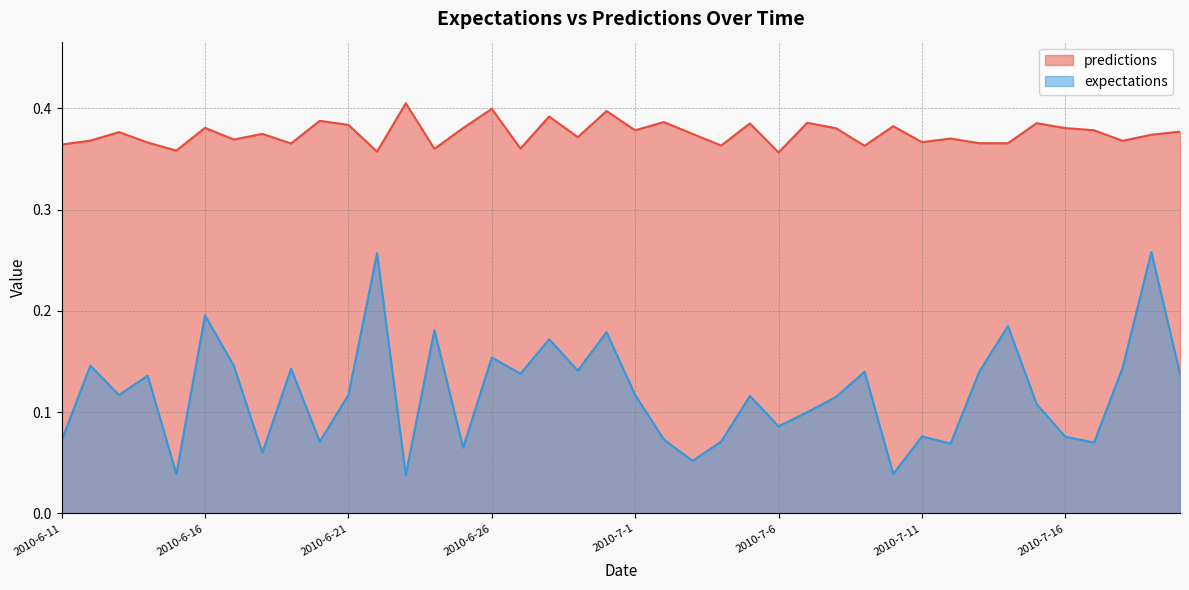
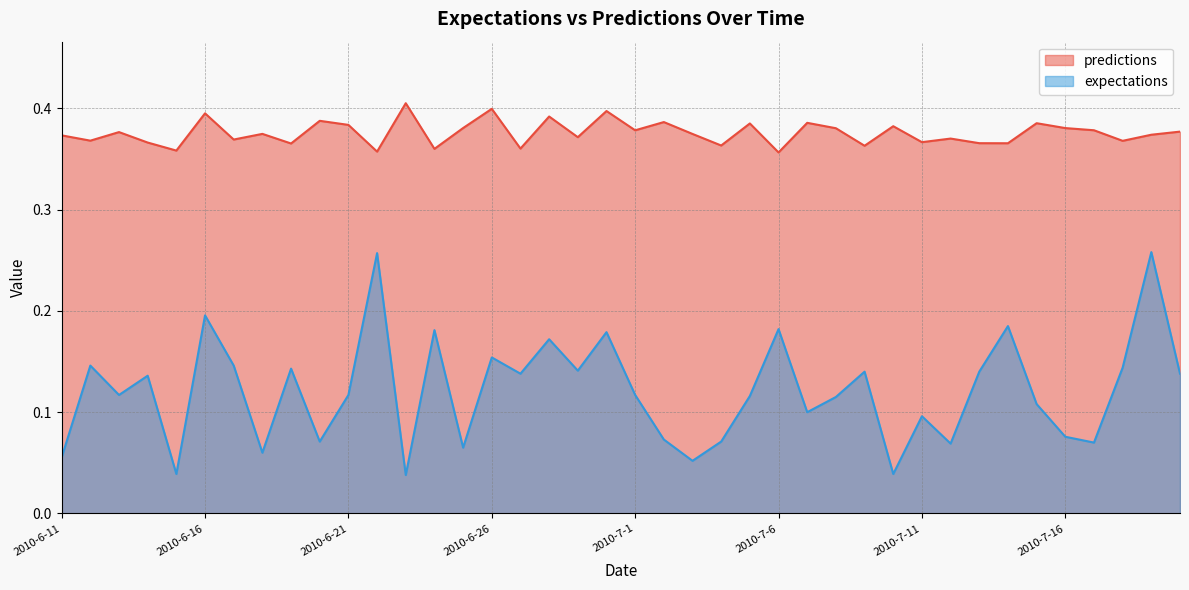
  {
    "predictions": {
-     "2010-6-11": 0.364,
-     "2010-6-16": 0.381,
+     "2010-6-11": 0.373,
+     "2010-6-16": 0.395,
      "2010-6-21": 0.384,
      "2010-6-26": 0.399,
      "2010-7-1": 0.378,
      "2010-7-6": 0.356,
      "2010-7-11": 0.367,
      "2010-7-16": 0.380
    },
    "expectations": {
-     "2010-6-11": 0.072,
+     "2010-6-11": 0.055,
      "2010-6-16": 0.196,
      "2010-6-21": 0.117,
      "2010-6-26": 0.154,
      "2010-7-1": 0.117,
-     "2010-7-6": 0.086,
-     "2010-7-11": 0.076,
+     "2010-7-6": 0.182,
+     "2010-7-11": 0.096,
      "2010-7-16": 0.076
    }
  }
